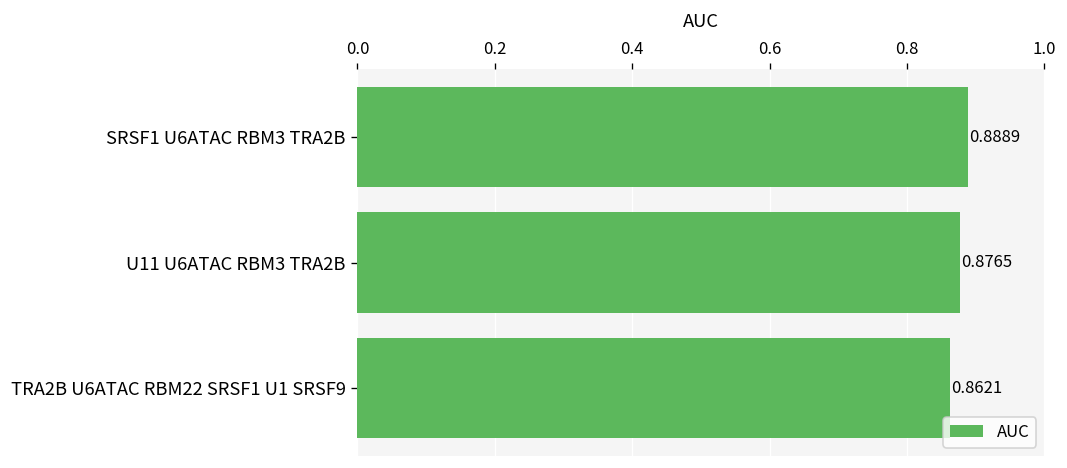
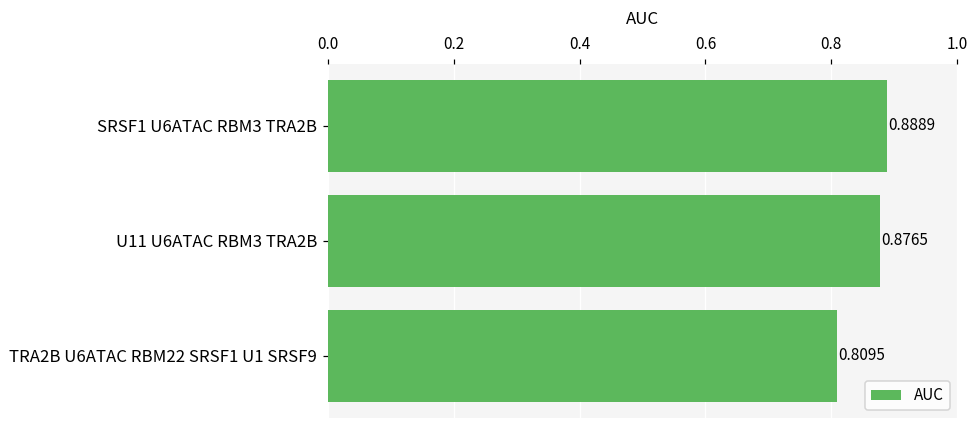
  {
    "SRSF1 U6ATAC RBM3 TRA2B": 0.8889,
    "U11 U6ATAC RBM3 TRA2B": 0.8765,
-   "TRA2B U6ATAC RBM22 SRSF1 U1 SRSF9": 0.8621
+   "TRA2B U6ATAC RBM22 SRSF1 U1 SRSF9": 0.8095
  }
